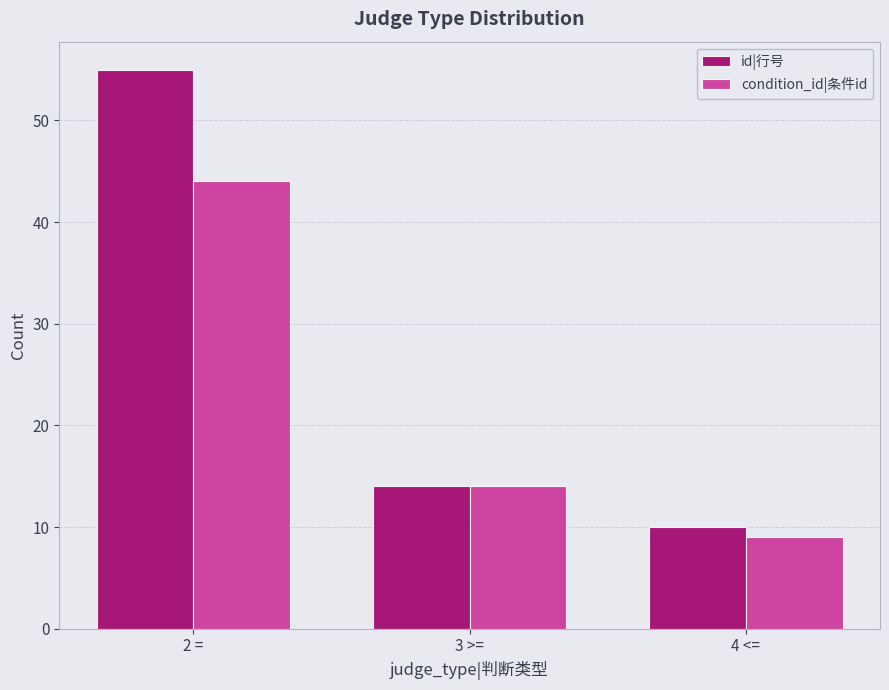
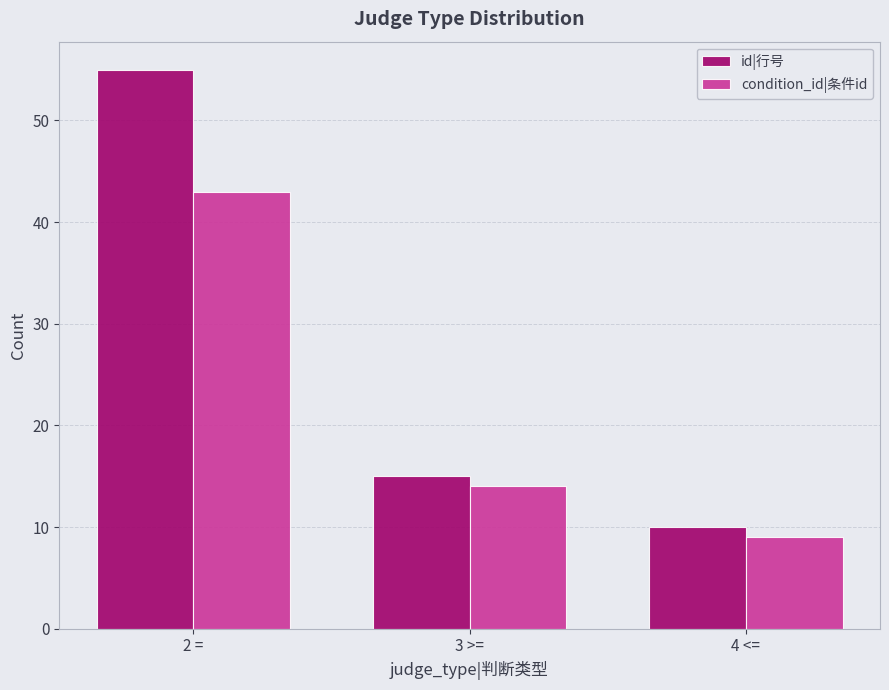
  {
    "id|行号": {
      "2 =": 55,
-     "3 >=": 14,
+     "3 >=": 15,
      "4 <=": 10
    },
    "condition_id|条件id": {
-     "2 =": 44,
+     "2 =": 43,
      "3 >=": 14,
      "4 <=": 9
    }
  }
